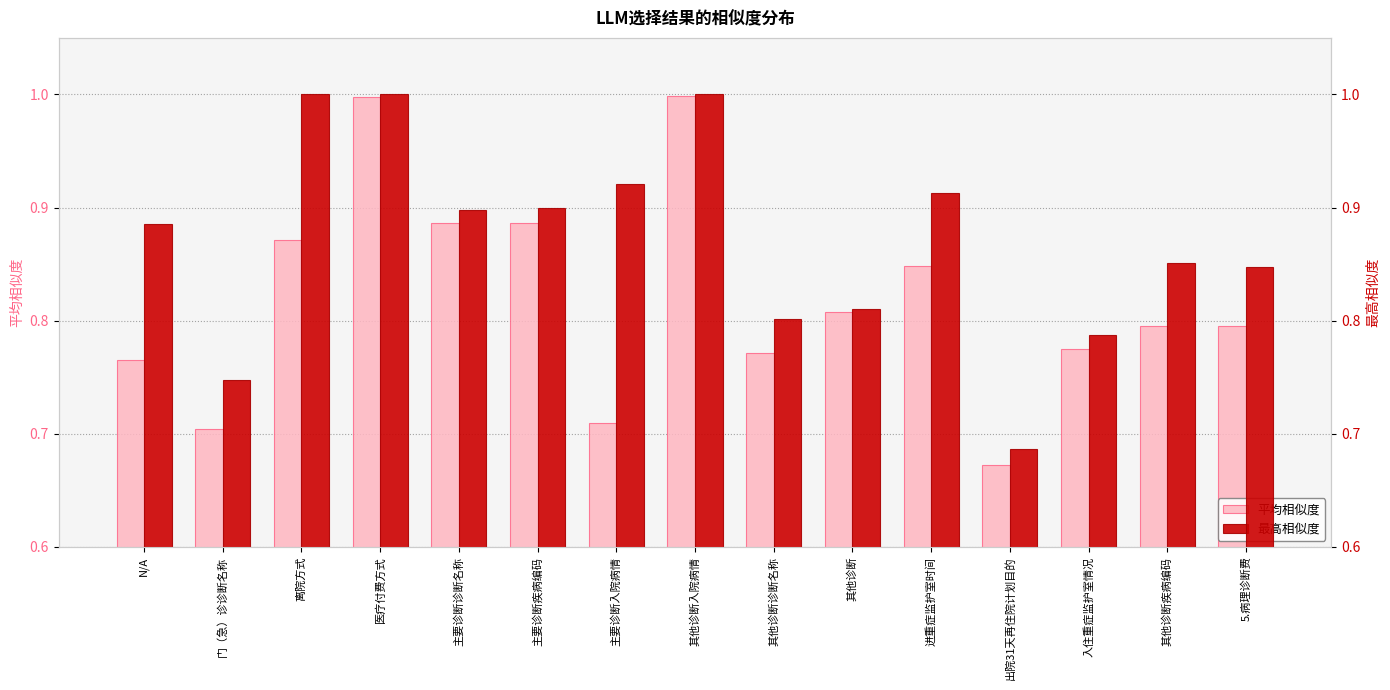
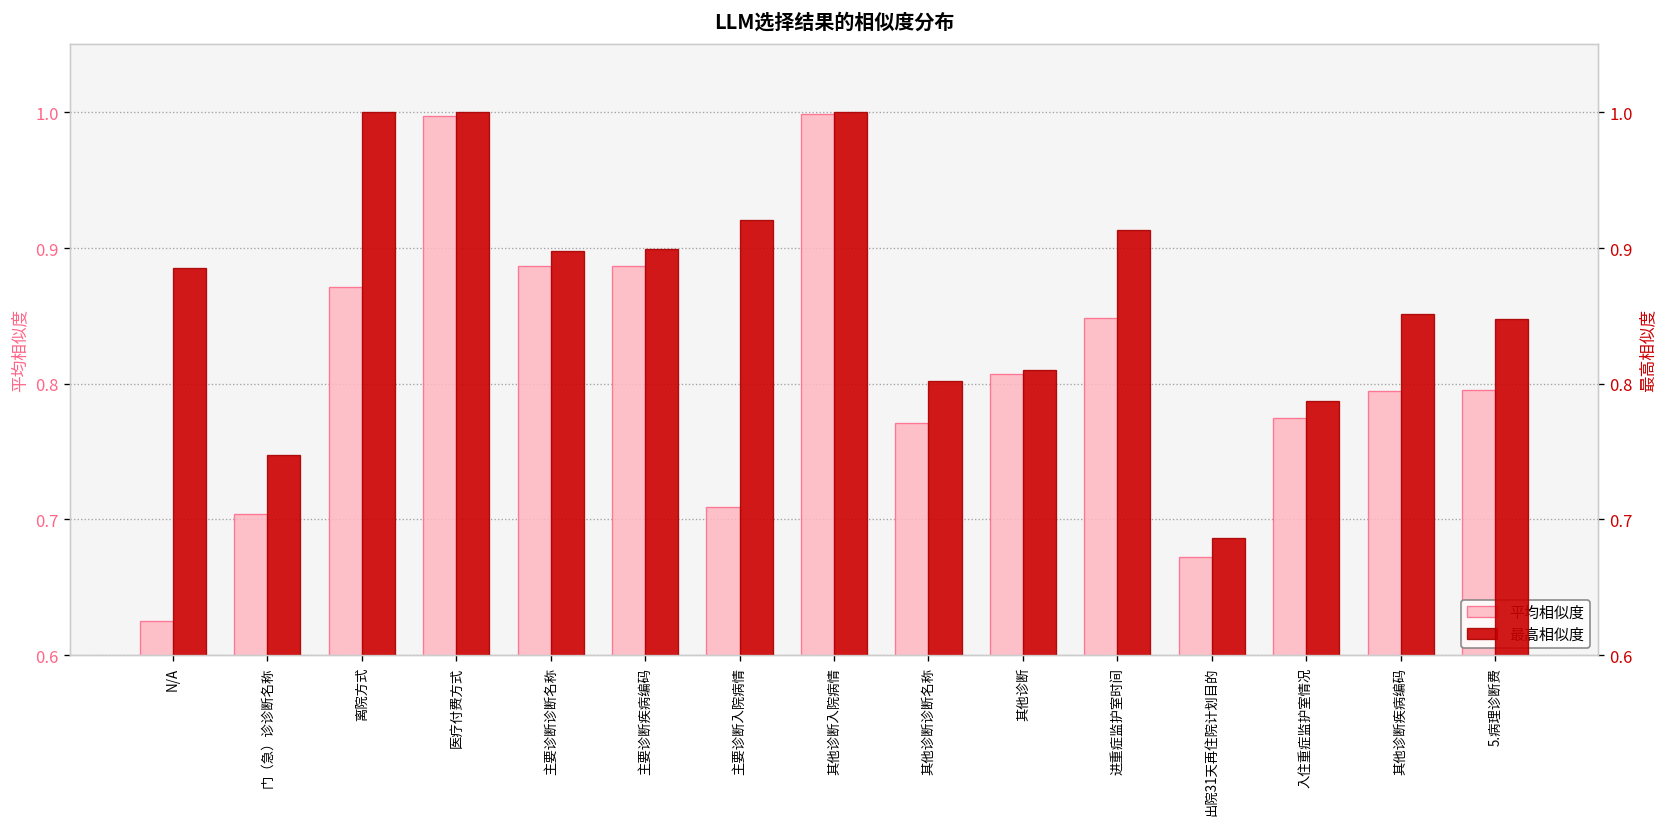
  {
    "平均相似度": {
-     "N/A": 0.765,
+     "N/A": 0.625,
      "门（急）诊诊断名称": 0.704,
      "离院方式": 0.871,
      "医疗付费方式": 0.997,
      "主要诊断诊断名称": 0.887,
      "主要诊断疾病编码": 0.887,
      "主要诊断入院病情": 0.709,
      "其他诊断入院病情": 0.999,
      "其他诊断诊断名称": 0.771,
      "其他诊断": 0.807,
      "进重症监护室时间": 0.848,
      "出院31天再住院计划目的": 0.672,
      "入住重症监护室情况": 0.775,
      "其他诊断疾病编码": 0.795,
      "5.病理诊断费": 0.796
    },
    "最高相似度": {
      "N/A": 0.885,
      "门（急）诊诊断名称": 0.747,
      "离院方式": 1.000,
      "医疗付费方式": 1.000,
      "主要诊断诊断名称": 0.898,
      "主要诊断疾病编码": 0.900,
      "主要诊断入院病情": 0.920,
      "其他诊断入院病情": 1.000,
      "其他诊断诊断名称": 0.802,
      "其他诊断": 0.810,
      "进重症监护室时间": 0.913,
      "出院31天再住院计划目的": 0.687,
      "入住重症监护室情况": 0.787,
      "其他诊断疾病编码": 0.851,
      "5.病理诊断费": 0.848
    }
  }
